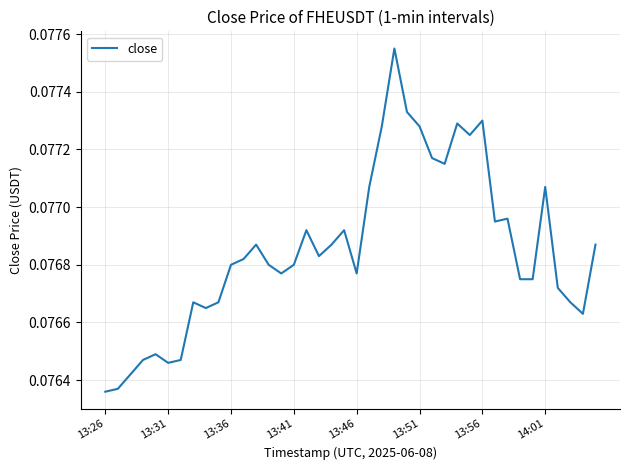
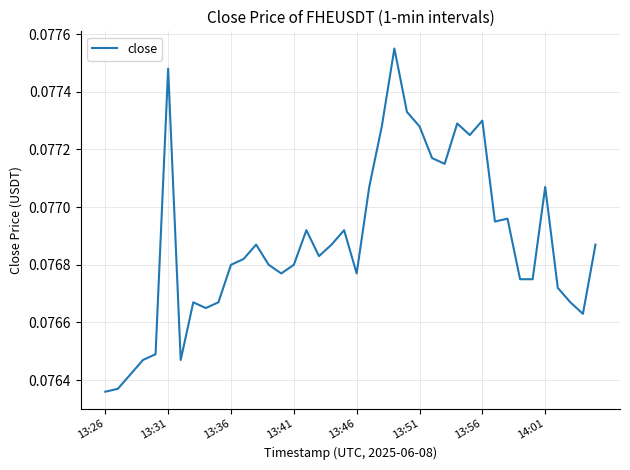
  {
    "13:26": 0.07636,
-   "13:31": 0.07646,
+   "13:31": 0.07748,
    "13:36": 0.07680,
    "13:41": 0.07680,
    "13:46": 0.07677,
    "13:51": 0.07728,
    "13:56": 0.07730,
    "14:01": 0.07707
  }
